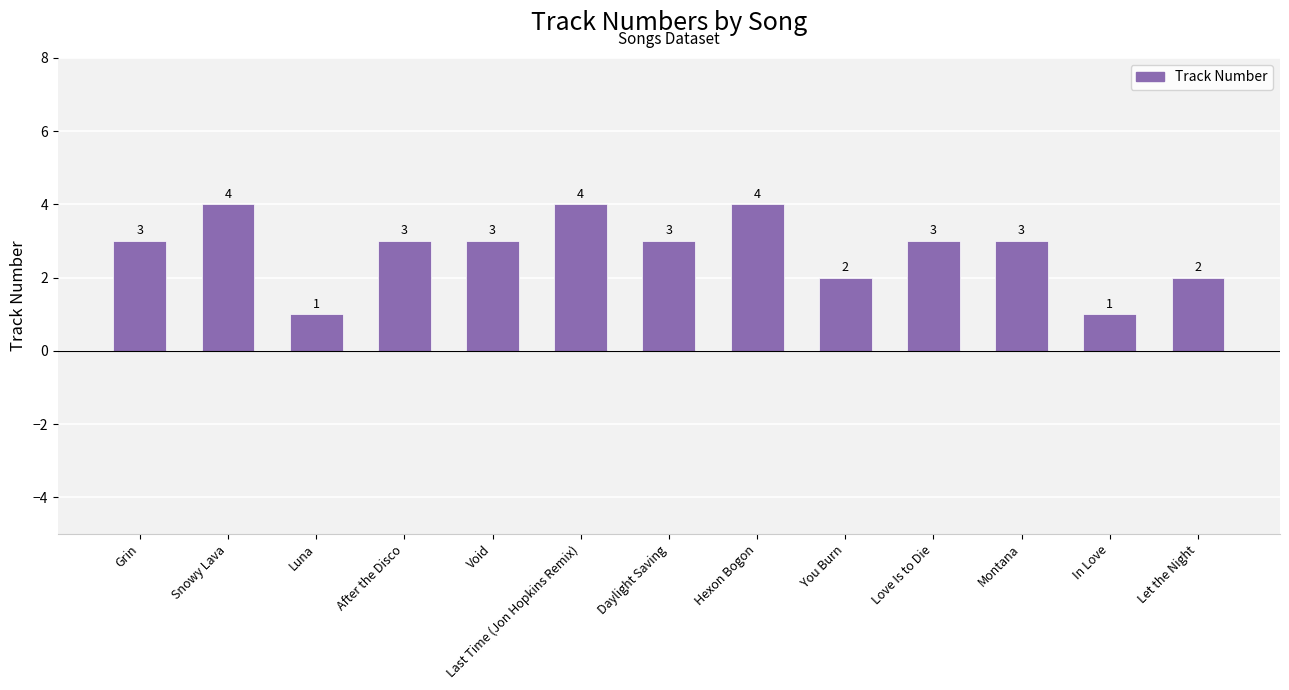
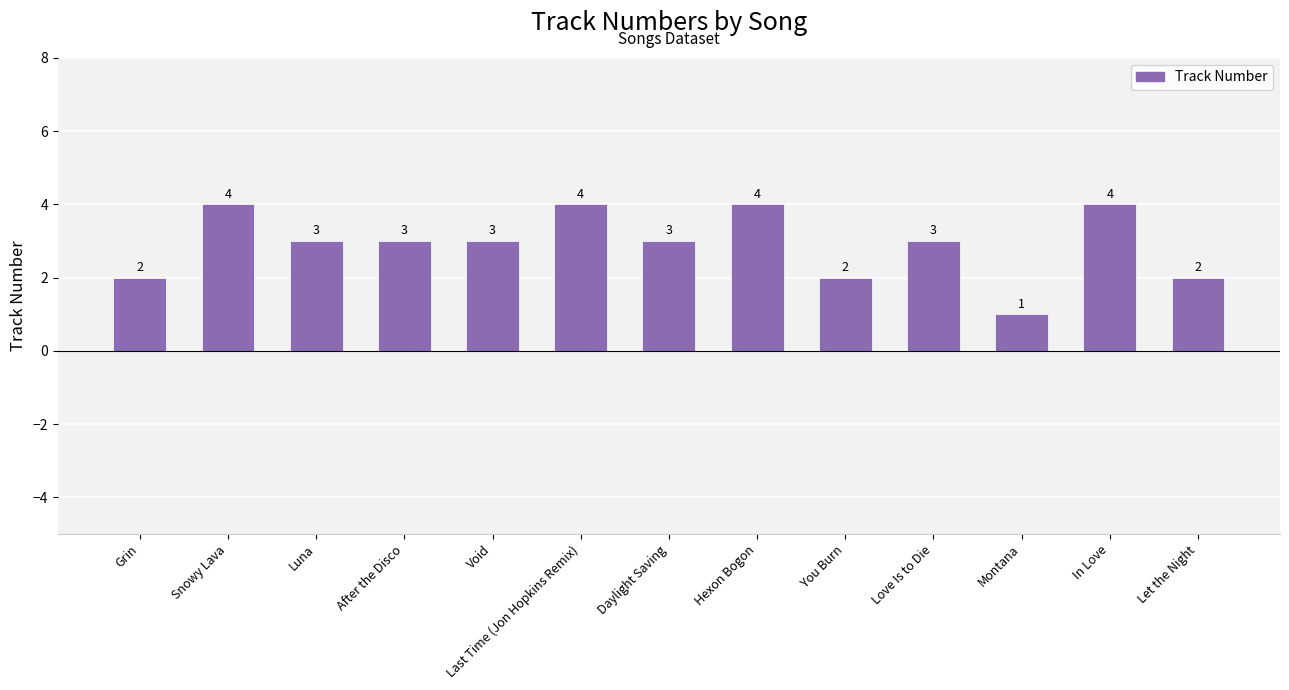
  {
-   "Grin": 3,
+   "Grin": 2,
    "Snowy Lava": 4,
-   "Luna": 1,
+   "Luna": 3,
    "After the Disco": 3,
    "Void": 3,
    "Last Time (Jon Hopkins Remix)": 4,
    "Daylight Saving": 3,
    "Hexon Bogon": 4,
    "You Burn": 2,
    "Love Is to Die": 3,
-   "Montana": 3,
-   "In Love": 1,
+   "Montana": 1,
+   "In Love": 4,
    "Let the Night": 2
  }
